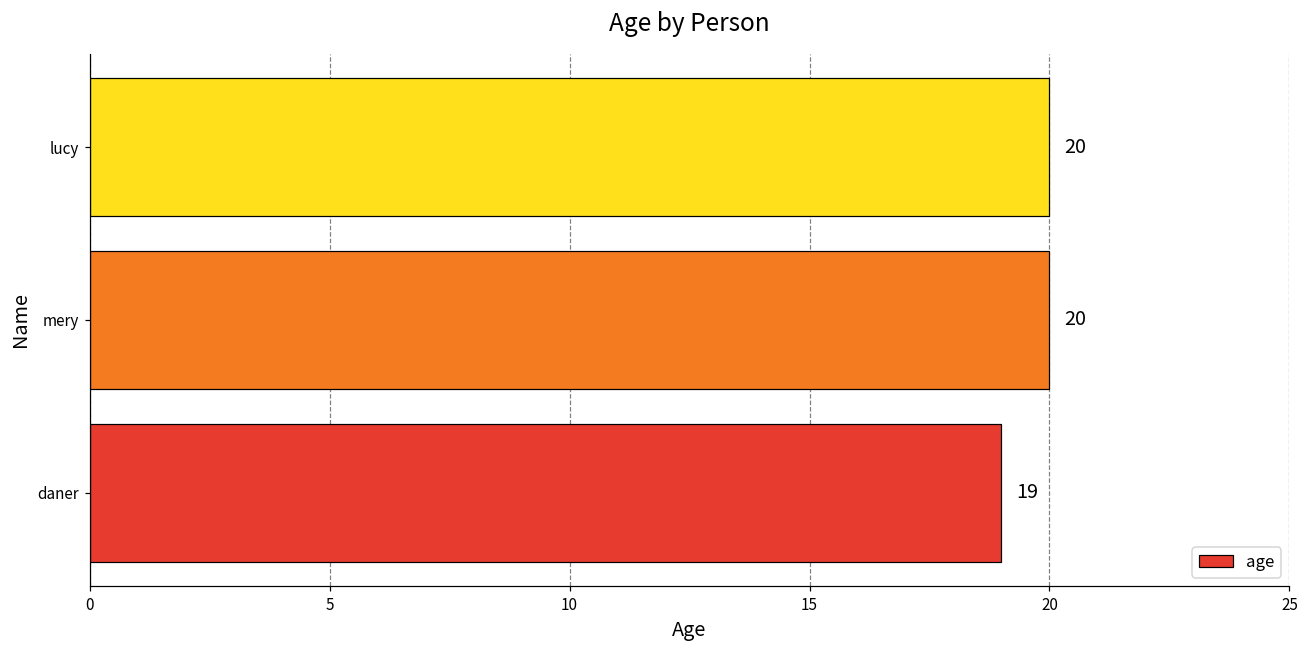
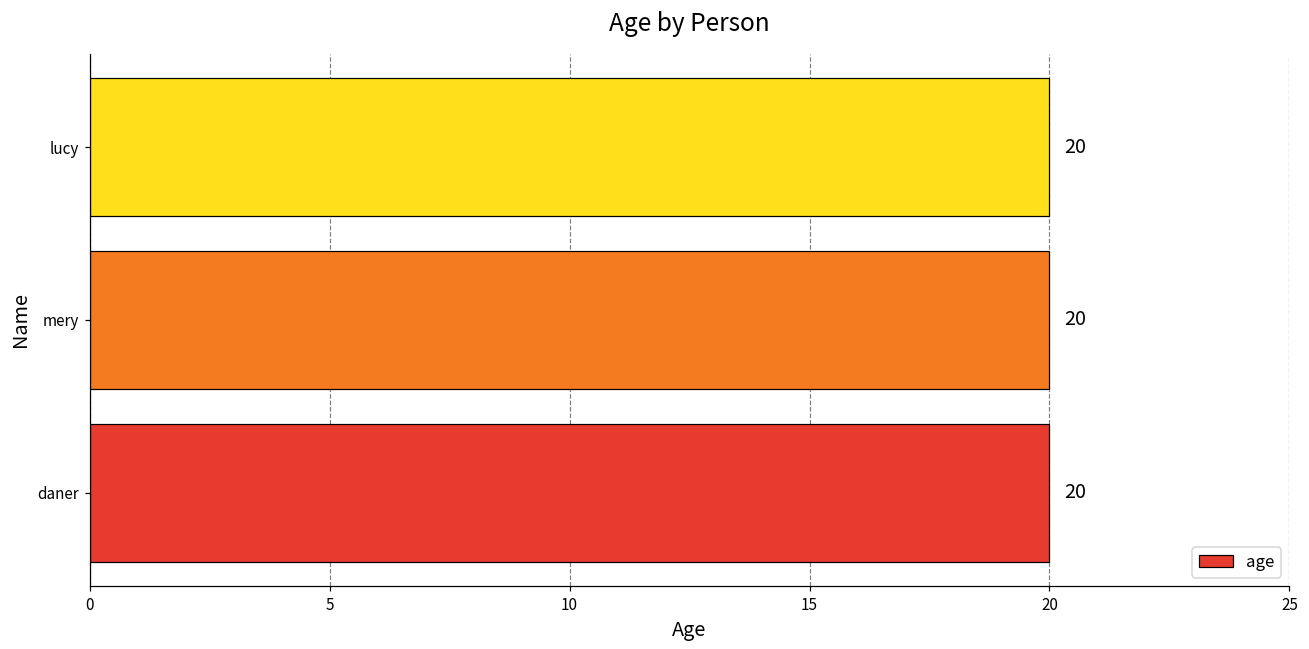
  {
    "lucy": 20,
    "mery": 20,
-   "daner": 19
+   "daner": 20
  }
